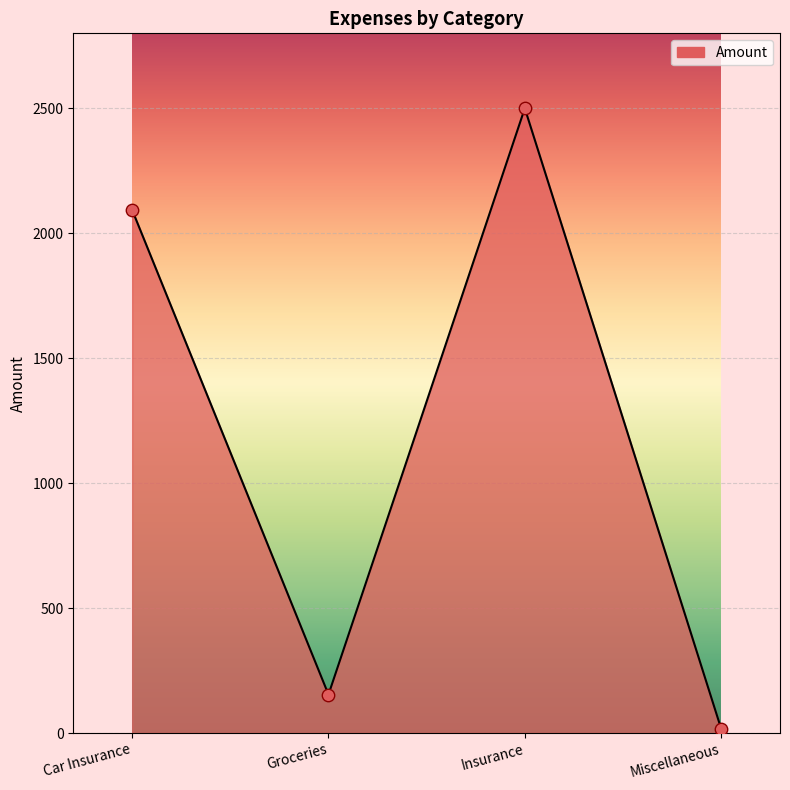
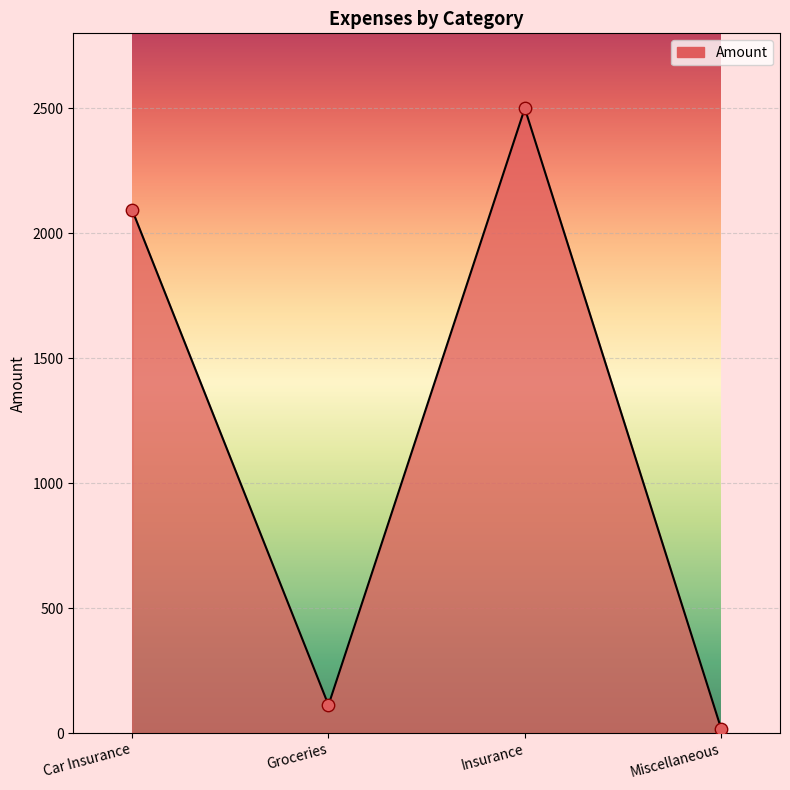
  {
    "Car Insurance": 2090,
-   "Groceries": 150,
+   "Groceries": 110,
    "Insurance": 2500,
    "Miscellaneous": 20
  }
